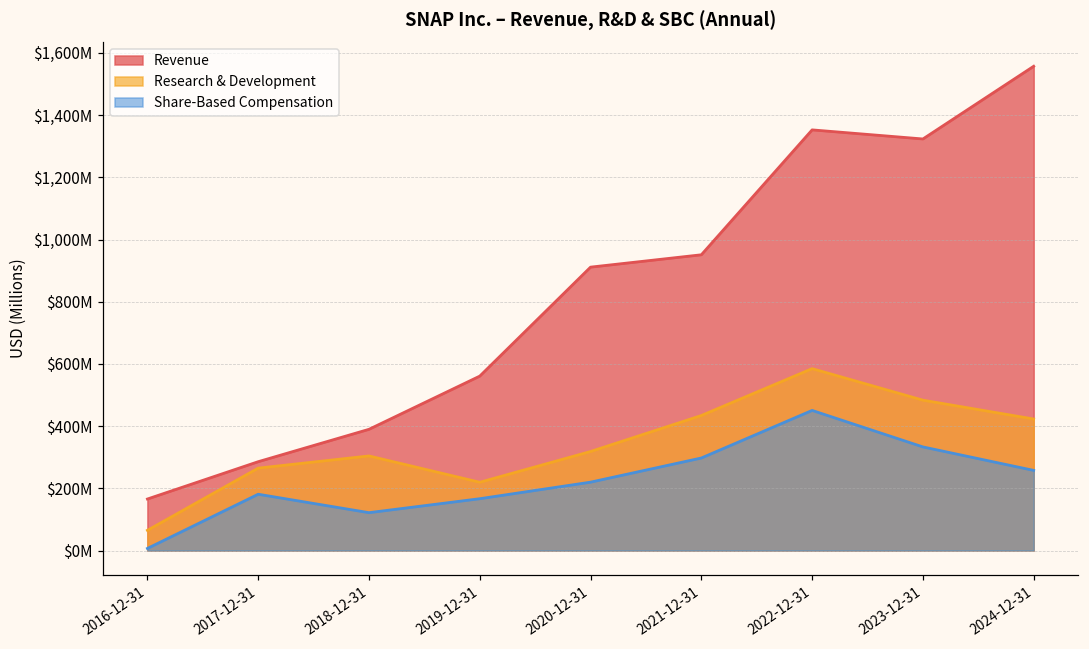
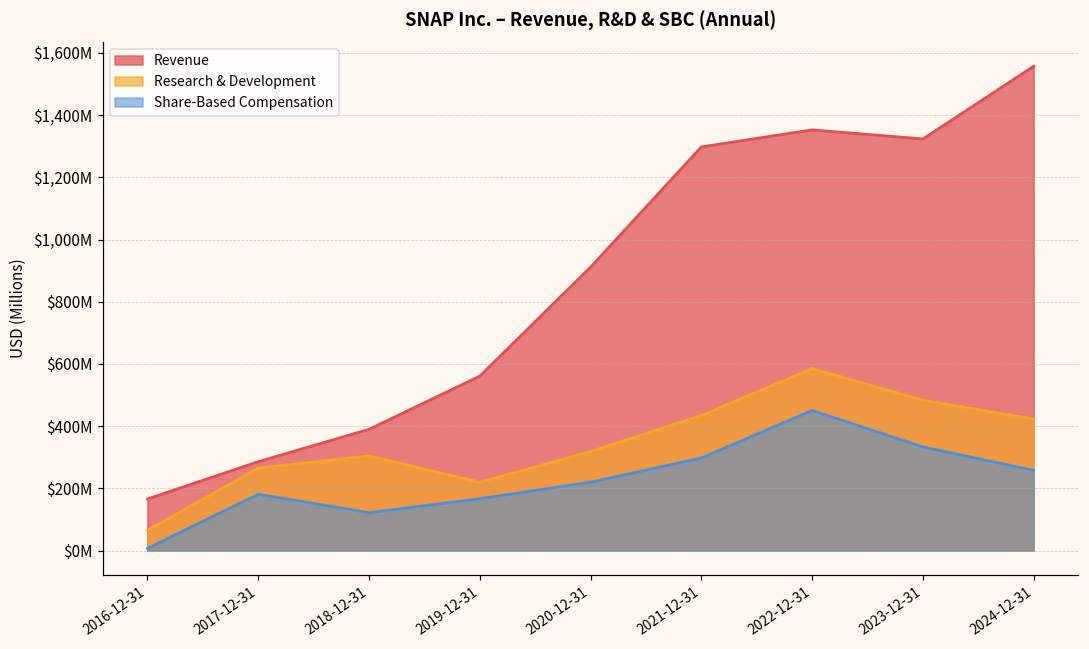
  {
    "Revenue": {
      "2016-12-31": "$170,000,000",
      "2017-12-31": "$290,000,000",
      "2018-12-31": "$390,000,000",
      "2019-12-31": "$560,000,000",
      "2020-12-31": "$910,000,000",
-     "2021-12-31": "$950,000,000",
+     "2021-12-31": "$1,300,000,000",
      "2022-12-31": "$1,350,000,000",
      "2023-12-31": "$1,320,000,000",
      "2024-12-31": "$1,560,000,000"
    },
    "Research & Development": {
      "2016-12-31": "$60,000,000",
      "2017-12-31": "$260,000,000",
      "2018-12-31": "$300,000,000",
      "2019-12-31": "$220,000,000",
      "2020-12-31": "$320,000,000",
      "2021-12-31": "$430,000,000",
      "2022-12-31": "$580,000,000",
      "2023-12-31": "$480,000,000",
      "2024-12-31": "$420,000,000"
    },
    "Share-Based Compensation": {
      "2016-12-31": "$10,000,000",
      "2017-12-31": "$180,000,000",
      "2018-12-31": "$120,000,000",
      "2019-12-31": "$170,000,000",
      "2020-12-31": "$220,000,000",
      "2021-12-31": "$300,000,000",
      "2022-12-31": "$450,000,000",
      "2023-12-31": "$330,000,000",
      "2024-12-31": "$260,000,000"
    }
  }
